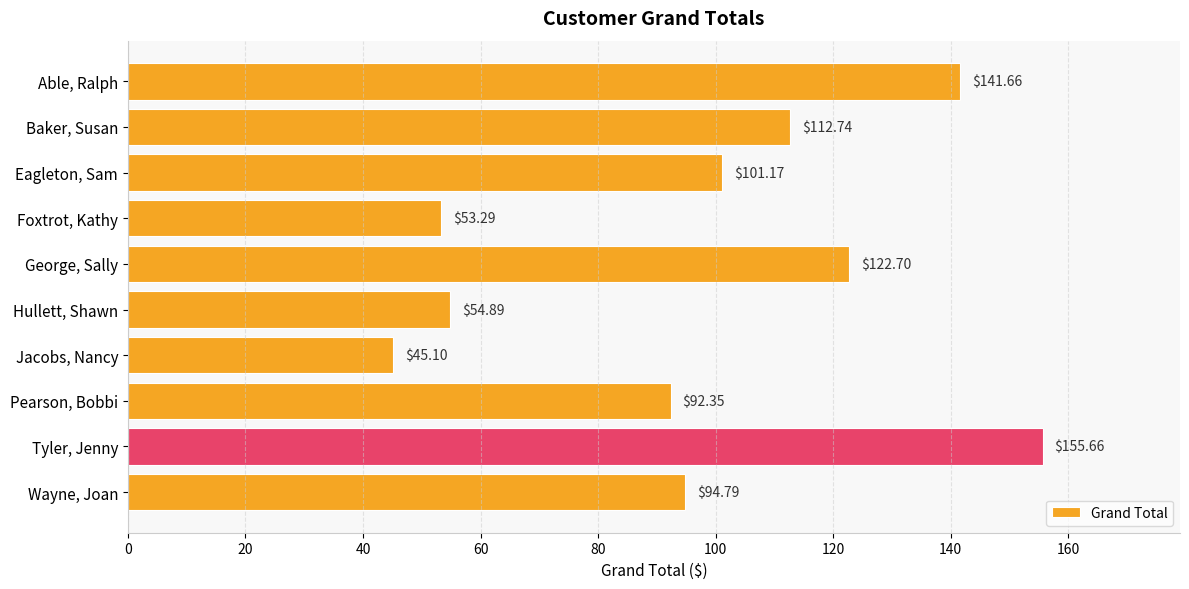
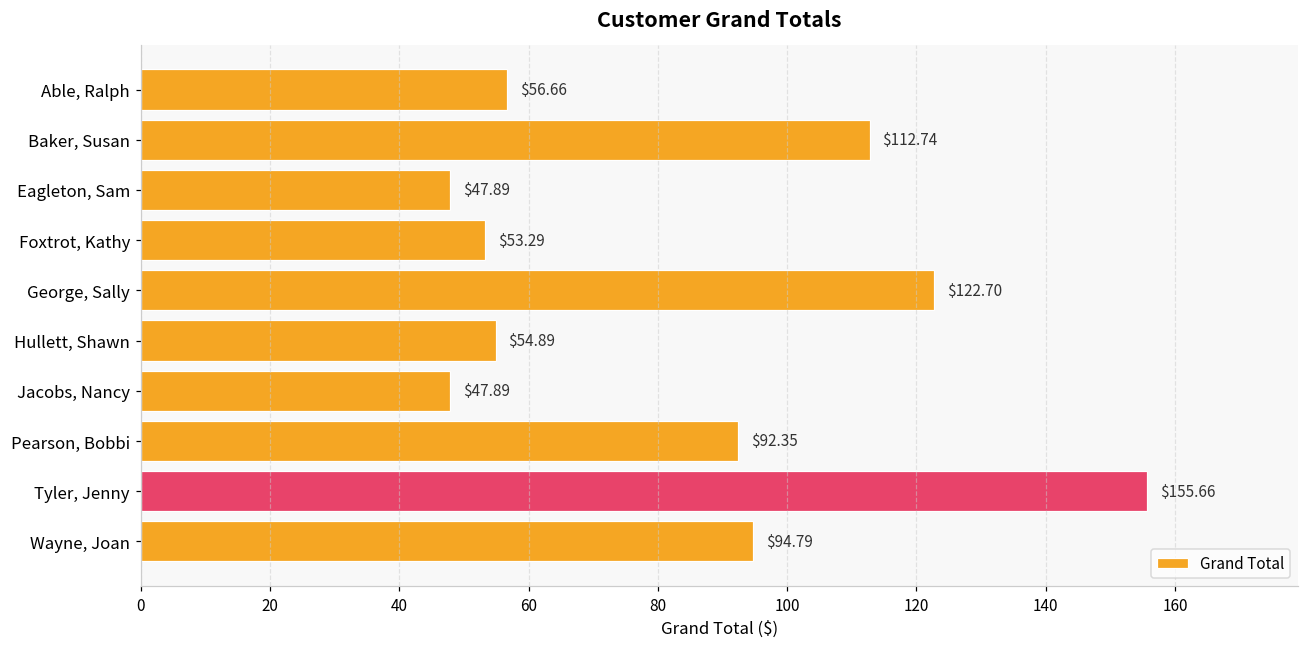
  {
-   "Able, Ralph": "$141.66",
+   "Able, Ralph": "$56.66",
    "Baker, Susan": "$112.74",
-   "Eagleton, Sam": "$101.17",
+   "Eagleton, Sam": "$47.89",
    "Foxtrot, Kathy": "$53.29",
    "George, Sally": "$122.70",
    "Hullett, Shawn": "$54.89",
-   "Jacobs, Nancy": "$45.10",
+   "Jacobs, Nancy": "$47.89",
    "Pearson, Bobbi": "$92.35",
    "Tyler, Jenny": "$155.66",
    "Wayne, Joan": "$94.79"
  }
